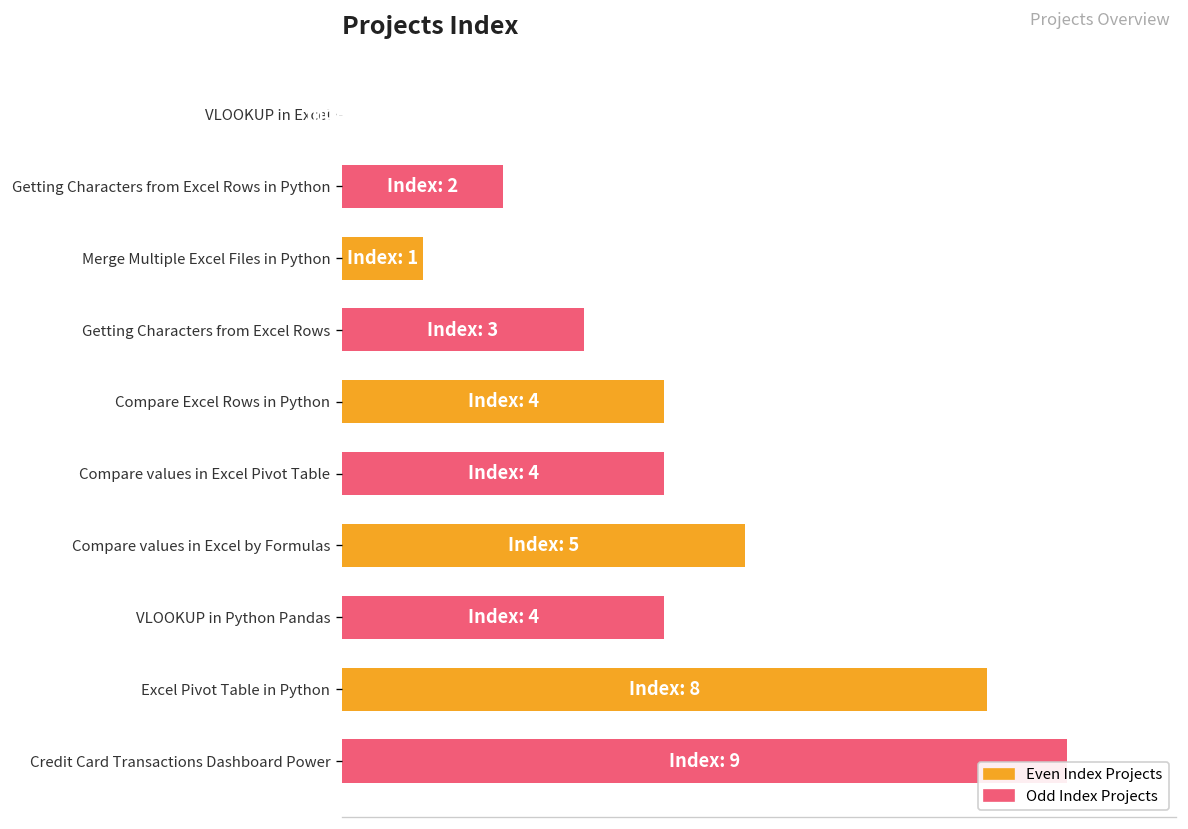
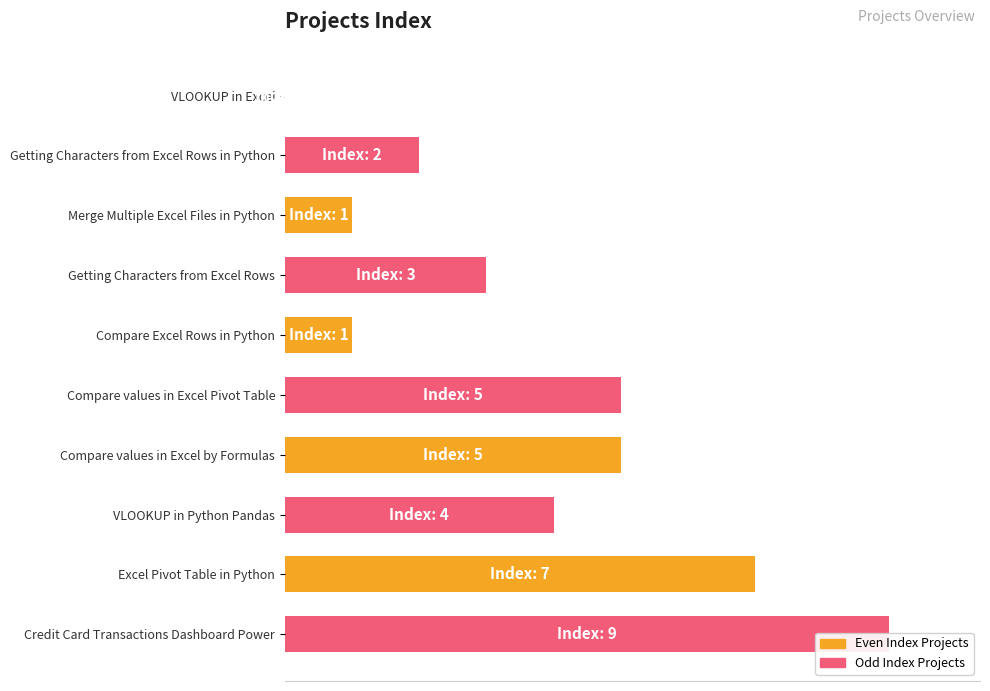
  {
-   "Compare Excel Rows in Python": 4,
-   "Compare values in Excel Pivot Table": 4,
-   "Excel Pivot Table in Python": 8
+   "Compare Excel Rows in Python": 1,
+   "Compare values in Excel Pivot Table": 5,
+   "Excel Pivot Table in Python": 7
  }
